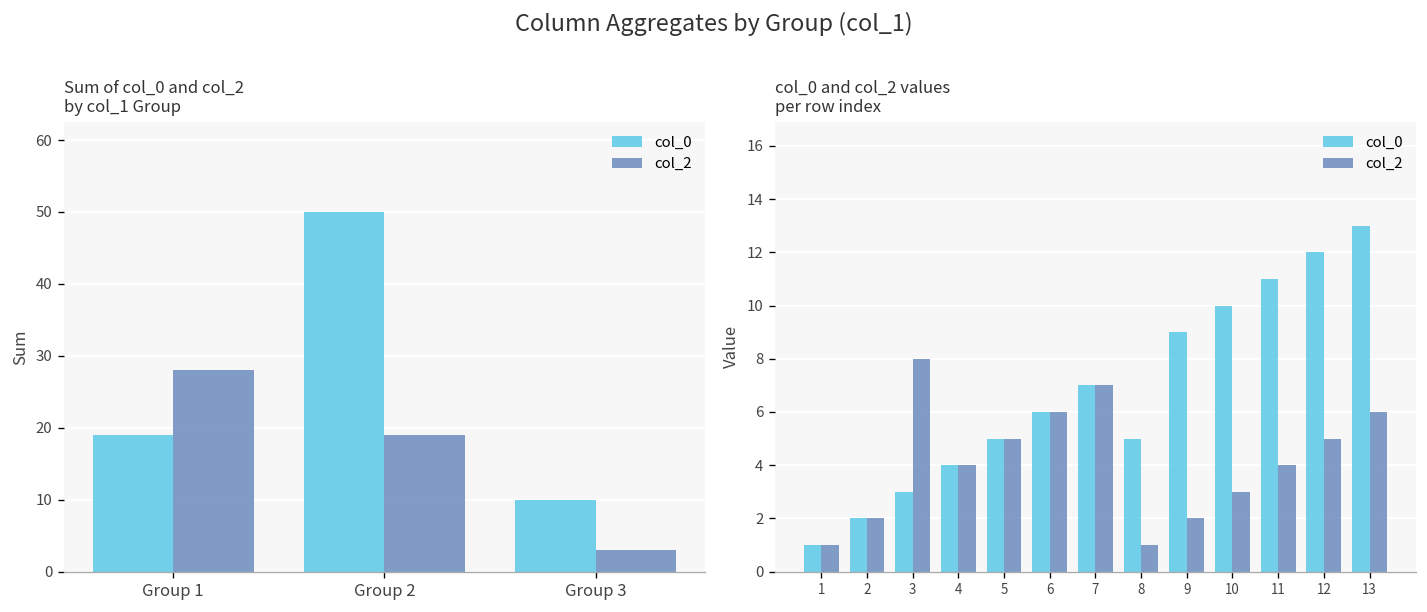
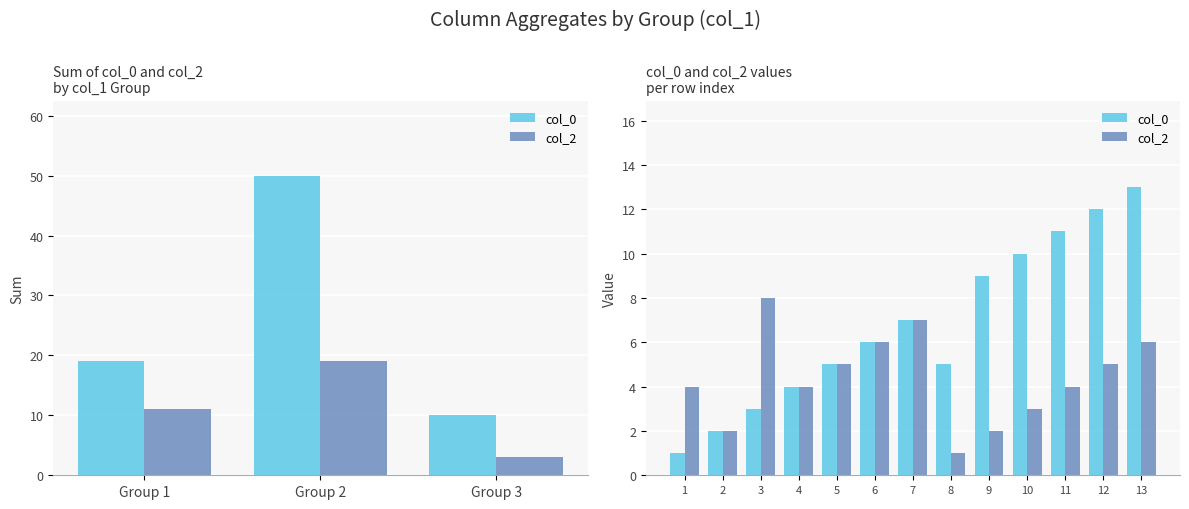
  {
    "Sum of col_0 and col_2 by col_1 Group": {
      "col_0": {
        "Group 1": 19,
        "Group 2": 50,
        "Group 3": 10
      },
      "col_2": {
-       "Group 1": 28,
+       "Group 1": 11,
        "Group 2": 19,
        "Group 3": 3
      }
    },
    "col_0 and col_2 values per row index": {
      "col_0": {
        "1": 1,
        "2": 2,
        "3": 3,
        "4": 4,
        "5": 5,
        "6": 6,
        "7": 7,
        "8": 5,
        "9": 9,
        "10": 10,
        "11": 11,
        "12": 12,
        "13": 13
      },
      "col_2": {
-       "1": 1,
+       "1": 4,
        "2": 2,
        "3": 8,
        "4": 4,
        "5": 5,
        "6": 6,
        "7": 7,
        "8": 1,
        "9": 2,
        "10": 3,
        "11": 4,
        "12": 5,
        "13": 6
      }
    }
  }
